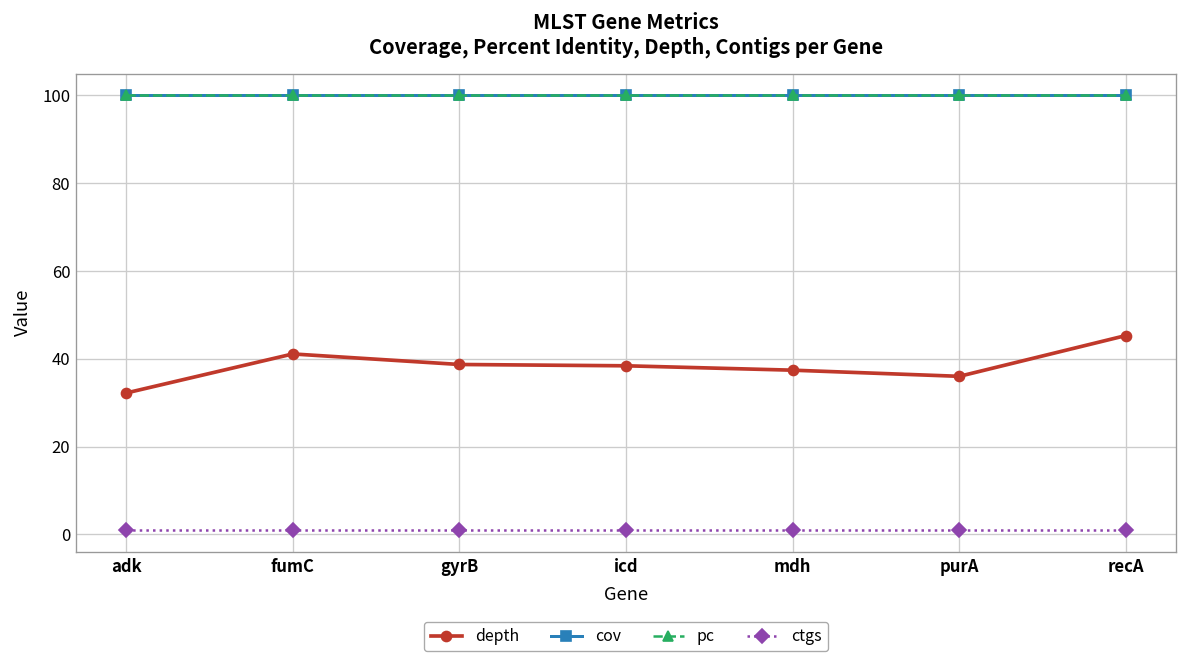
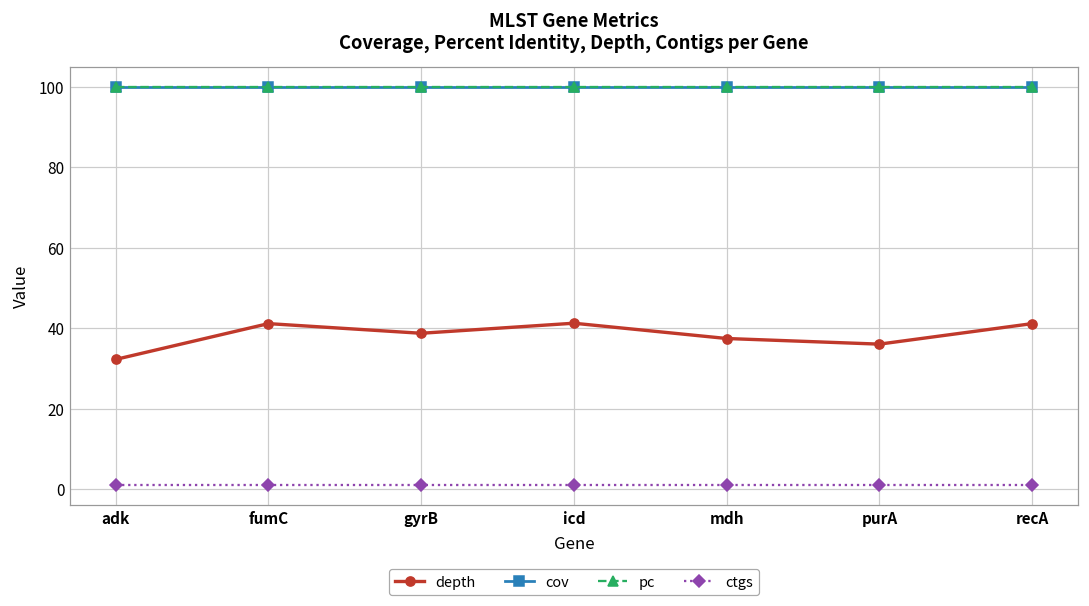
  {
    "depth": {
      "adk": 32,
      "fumC": 41,
      "gyrB": 39,
-     "icd": 38,
+     "icd": 41,
      "mdh": 37,
      "purA": 36,
-     "recA": 45
+     "recA": 41
    },
    "pc": {
      "adk": 100,
      "fumC": 100,
      "gyrB": 100,
      "icd": 100,
      "mdh": 100,
      "purA": 100,
      "recA": 100
    },
    "ctgs": {
      "adk": 1,
      "fumC": 1,
      "gyrB": 1,
      "icd": 1,
      "mdh": 1,
      "purA": 1,
      "recA": 1
    }
  }
